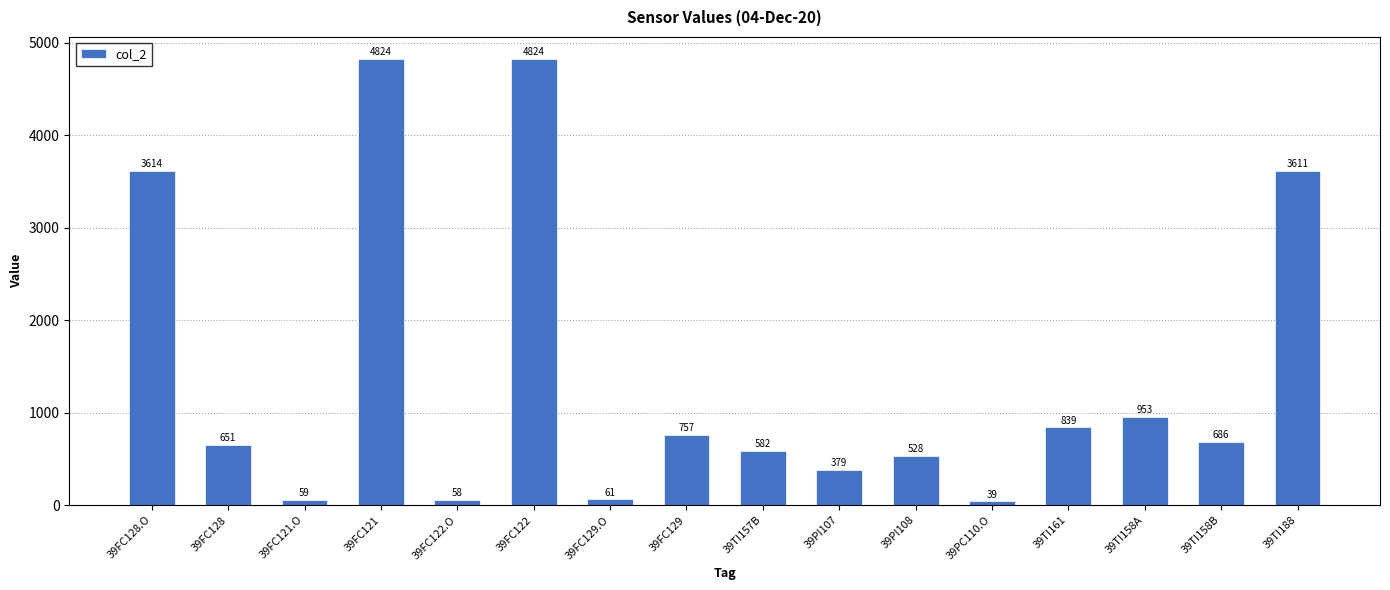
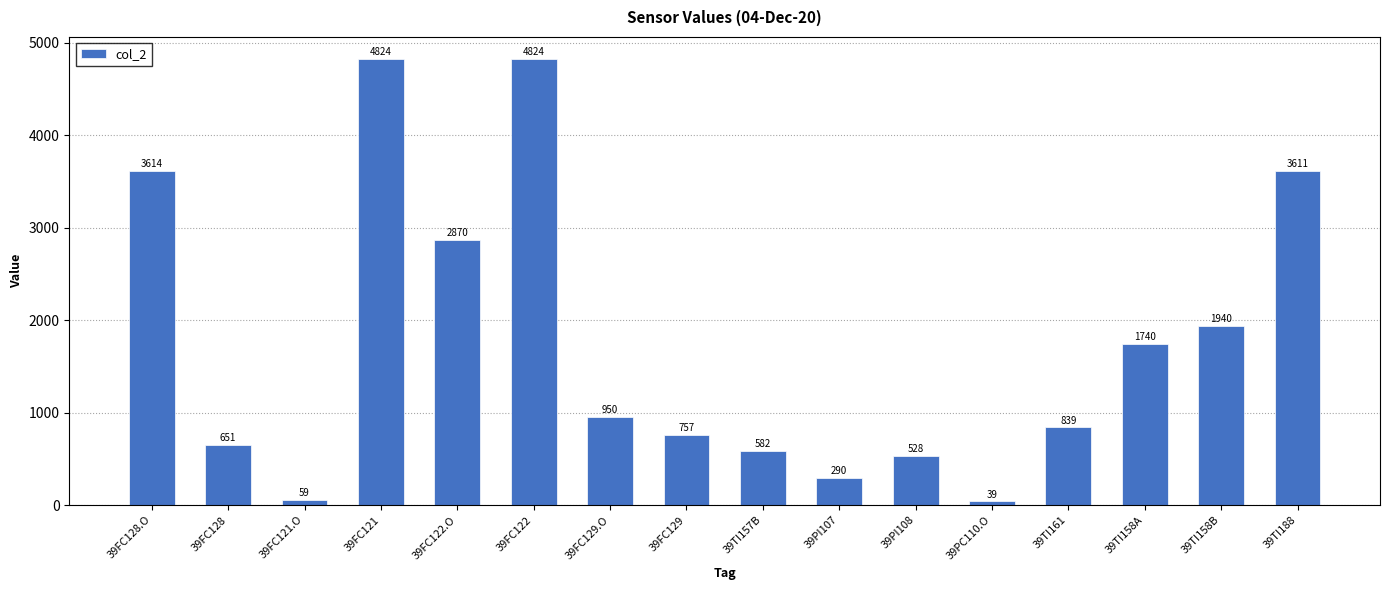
  {
    "39FC128.O": 3614,
    "39FC128": 651,
    "39FC121.O": 59,
    "39FC121": 4824,
-   "39FC122.O": 58,
+   "39FC122.O": 2870,
    "39FC122": 4824,
-   "39FC129.O": 61,
+   "39FC129.O": 950,
    "39FC129": 757,
    "39TI157B": 582,
-   "39PI107": 379,
+   "39PI107": 290,
    "39PI108": 528,
    "39PC110.O": 39,
    "39TI161": 839,
-   "39TI158A": 953,
-   "39TI158B": 686,
+   "39TI158A": 1740,
+   "39TI158B": 1940,
    "39TI188": 3611
  }
